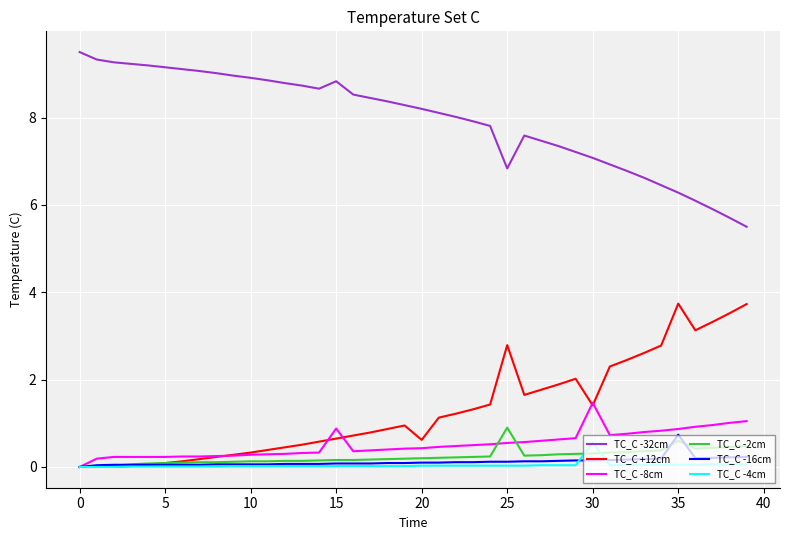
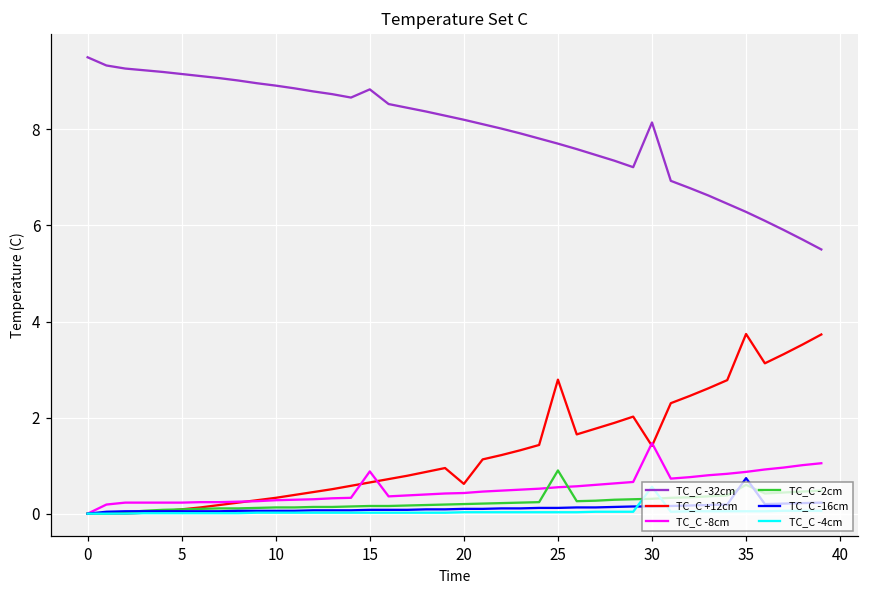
  {
    "TC_C -32cm": {
      "0": 9.5,
      "5": 9.2,
      "10": 8.9,
      "15": 8.8,
      "20": 8.2,
-     "25": 6.8,
-     "30": 7.1,
+     "25": 7.7,
+     "30": 8.1,
      "35": 6.3
    },
    "TC_C +12cm": {
      "15": 0.7,
      "20": 0.6,
      "25": 2.8,
      "30": 1.4,
      "35": 3.7
    },
    "TC_C -8cm": {
      "5": 0.2,
      "15": 0.9,
      "20": 0.4,
      "25": 0.6,
      "30": 1.5,
      "35": 0.9
    },
    "TC_C -2cm": {
      "10": 0.1,
      "15": 0.2,
      "20": 0.2,
      "25": 0.9
    },
    "TC_C -16cm": {
      "15": 0.1,
      "20": 0.1,
      "25": 0.1,
      "35": 0.7
    },
    "TC_C -4cm": {
      "15": 0.0,
      "20": 0.0,
      "25": 0.0
    }
  }
